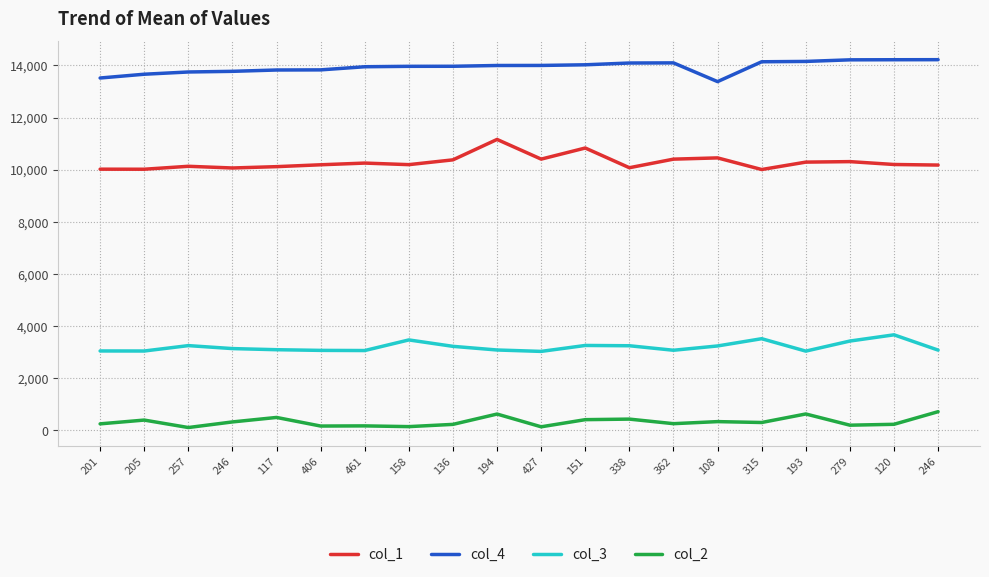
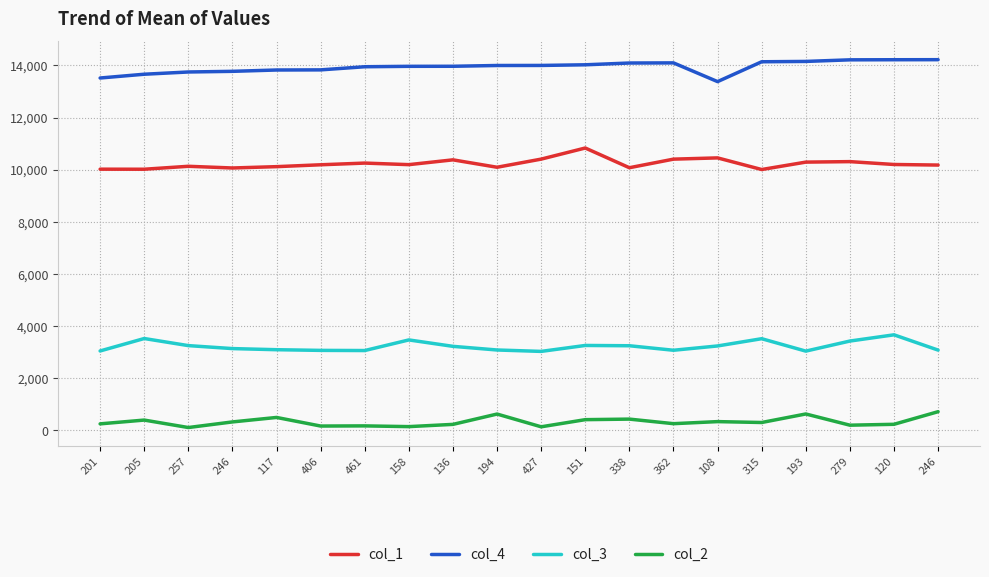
  {
    "col_1": {
      "201": "10,000",
      "205": "10,000",
      "257": "10,100",
      "117": "10,100",
      "406": "10,200",
      "461": "10,300",
      "158": "10,200",
      "136": "10,400",
-     "194": "11,200",
+     "194": "10,100",
      "427": "10,400",
      "151": "10,800",
      "338": "10,100",
      "362": "10,400",
      "108": "10,500",
      "315": "10,000",
      "193": "10,300",
      "279": "10,300",
      "120": "10,200"
    },
    "col_4": {
      "201": "13,500",
      "205": "13,700",
      "257": "13,700",
      "117": "13,800",
      "406": "13,800",
      "461": "13,900",
      "158": "14,000",
      "136": "14,000",
      "194": "14,000",
      "427": "14,000",
      "151": "14,000",
      "338": "14,100",
      "362": "14,100",
      "108": "13,400",
      "315": "14,100",
      "193": "14,200",
      "279": "14,200",
      "120": "14,200"
    },
    "col_3": {
      "201": "3,000",
-     "205": "3,000",
+     "205": "3,500",
      "257": "3,300",
      "117": "3,100",
      "406": "3,100",
      "461": "3,100",
      "158": "3,500",
      "136": "3,200",
      "194": "3,100",
      "427": "3,000",
      "151": "3,300",
      "338": "3,200",
      "362": "3,100",
      "108": "3,200",
      "315": "3,500",
      "193": "3,000",
      "279": "3,400",
      "120": "3,700"
    },
    "col_2": {
      "201": "300",
      "205": "400",
      "257": "100",
      "117": "500",
      "406": "200",
      "461": "200",
      "158": "100",
      "136": "200",
      "194": "600",
      "427": "100",
      "151": "400",
      "338": "400",
      "362": "300",
      "108": "300",
      "315": "300",
      "193": "600",
      "279": "200",
      "120": "200"
    }
  }
